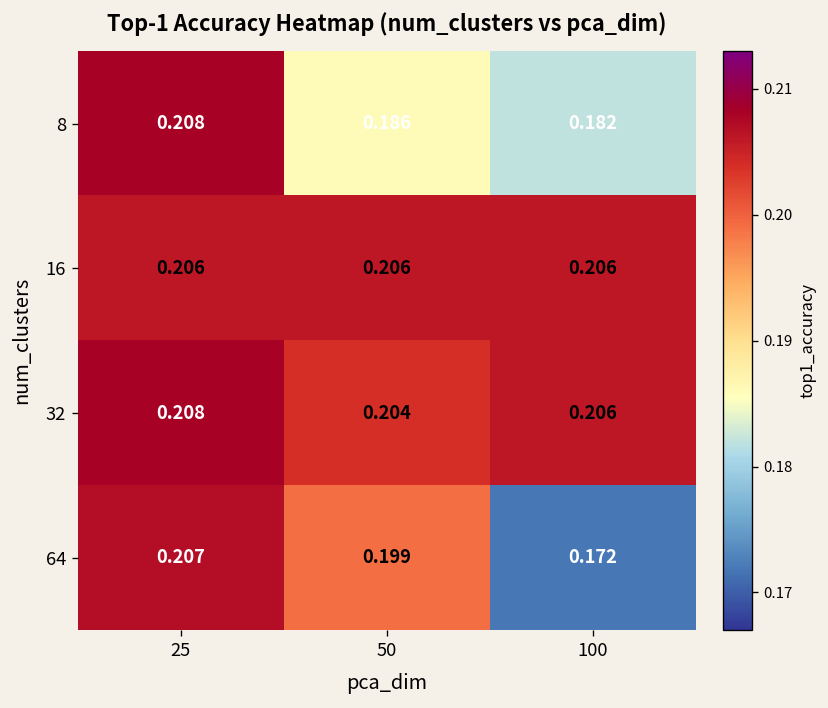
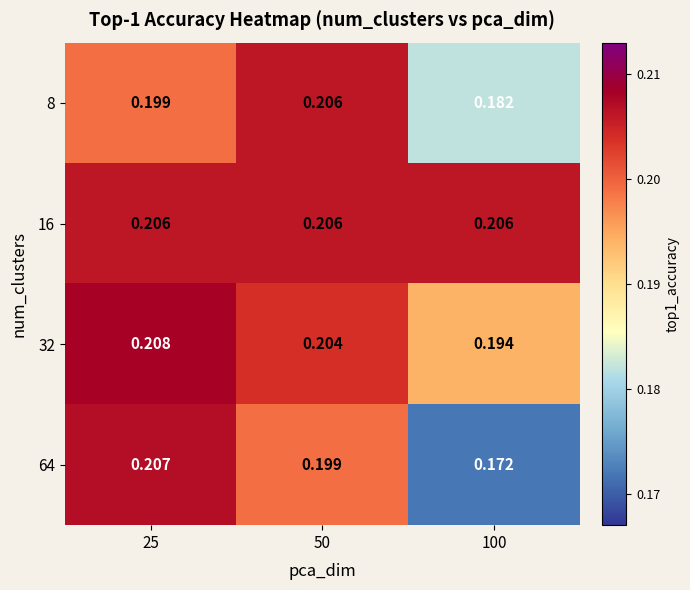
  {
    "8": {
-     "25": 0.208,
-     "50": 0.186,
+     "25": 0.199,
+     "50": 0.206,
      "100": 0.182
    },
    "16": {
      "25": 0.206,
      "50": 0.206,
      "100": 0.206
    },
    "32": {
      "25": 0.208,
      "50": 0.204,
-     "100": 0.206
+     "100": 0.194
    },
    "64": {
      "25": 0.207,
      "50": 0.199,
      "100": 0.172
    }
  }
